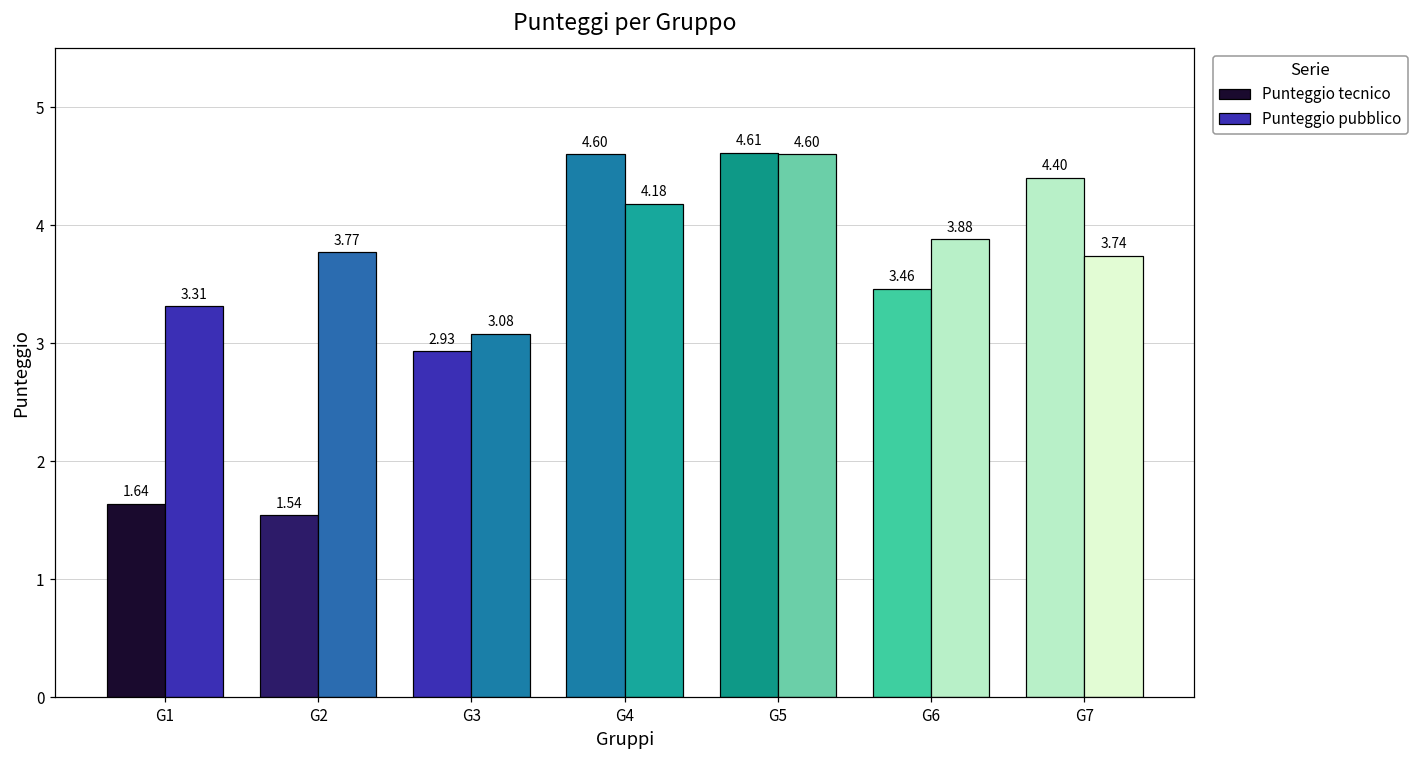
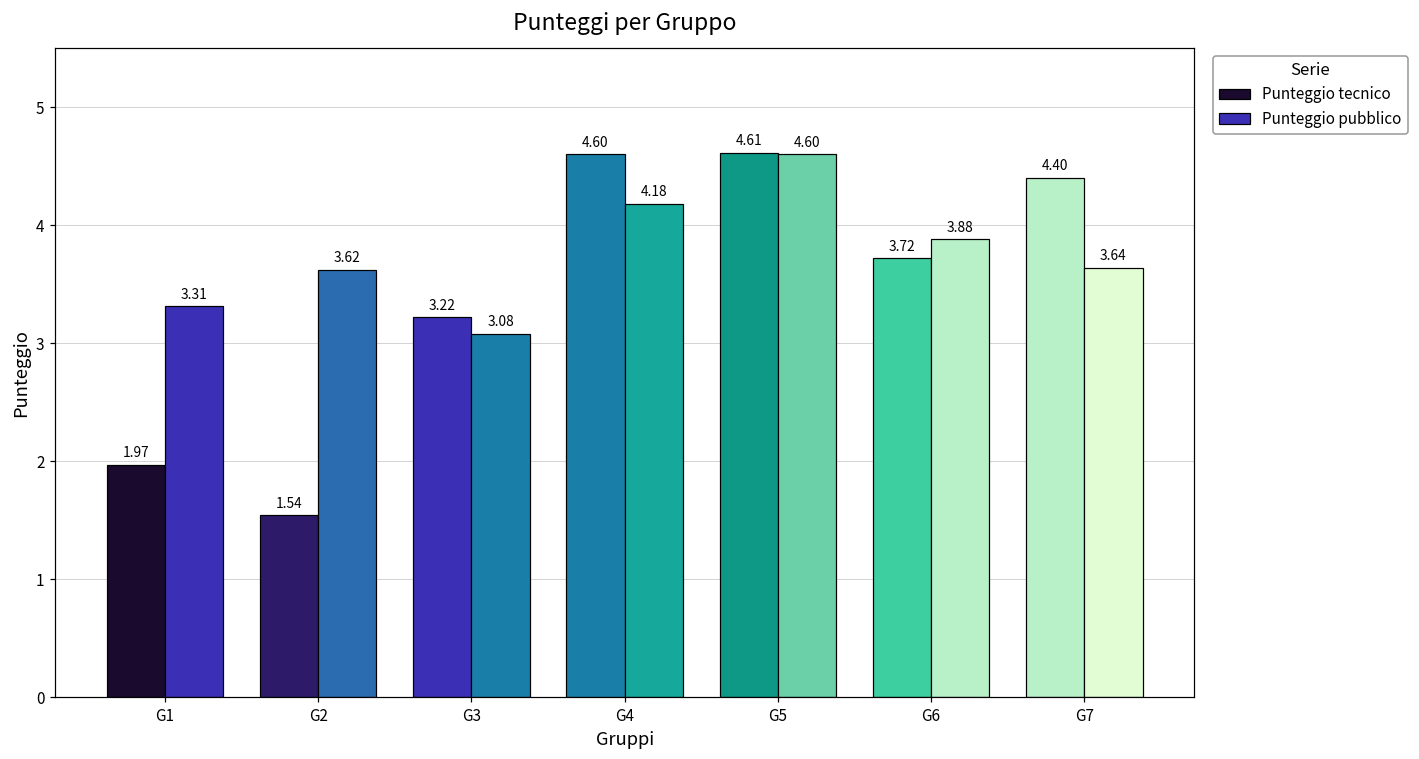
  {
    "Punteggio tecnico": {
-     "G1": 1.64,
+     "G1": 1.97,
      "G2": 1.54,
-     "G3": 2.93,
+     "G3": 3.22,
      "G4": 4.60,
      "G5": 4.61,
-     "G6": 3.46,
+     "G6": 3.72,
      "G7": 4.40
    },
    "Punteggio pubblico": {
      "G1": 3.31,
-     "G2": 3.77,
+     "G2": 3.62,
      "G3": 3.08,
      "G4": 4.18,
      "G5": 4.60,
      "G6": 3.88,
-     "G7": 3.74
+     "G7": 3.64
    }
  }
